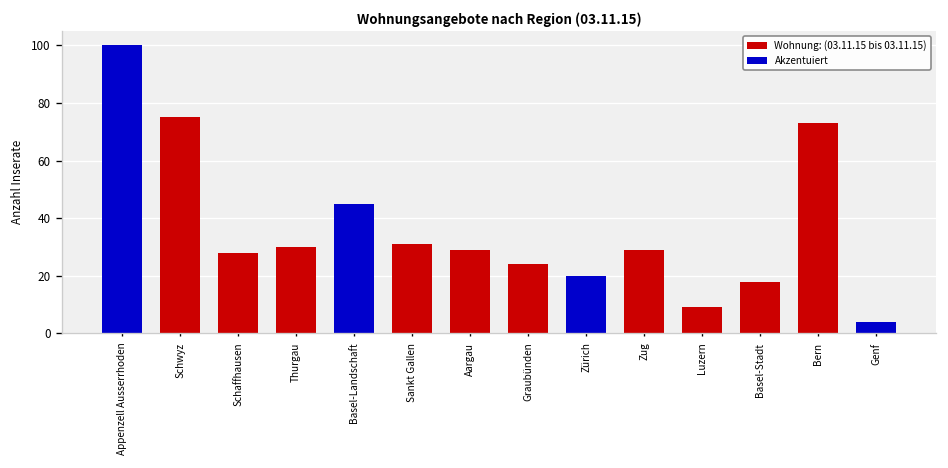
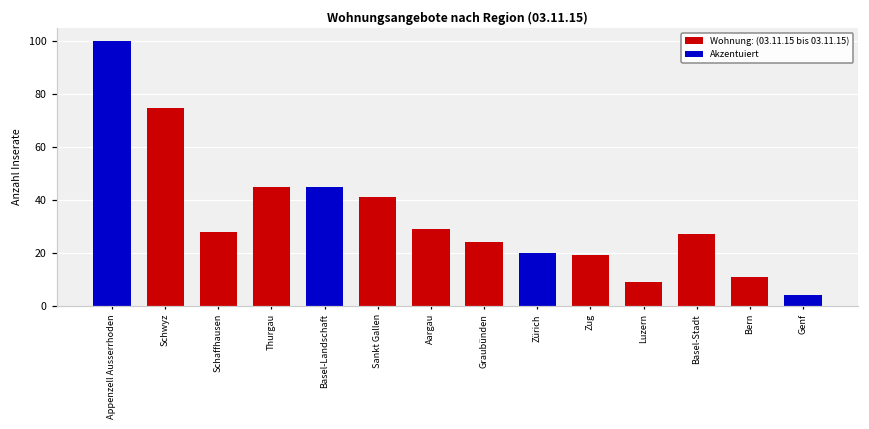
  {
    "Appenzell Ausserrhoden": 100,
    "Schwyz": 75,
    "Schaffhausen": 28,
-   "Thurgau": 30,
+   "Thurgau": 45,
    "Basel-Landschaft": 45,
-   "Sankt Gallen": 31,
+   "Sankt Gallen": 41,
    "Aargau": 29,
    "Graubünden": 24,
    "Zürich": 20,
-   "Zug": 29,
+   "Zug": 19,
    "Luzern": 9,
-   "Basel-Stadt": 18,
-   "Bern": 73,
+   "Basel-Stadt": 27,
+   "Bern": 11,
    "Genf": 4
  }
